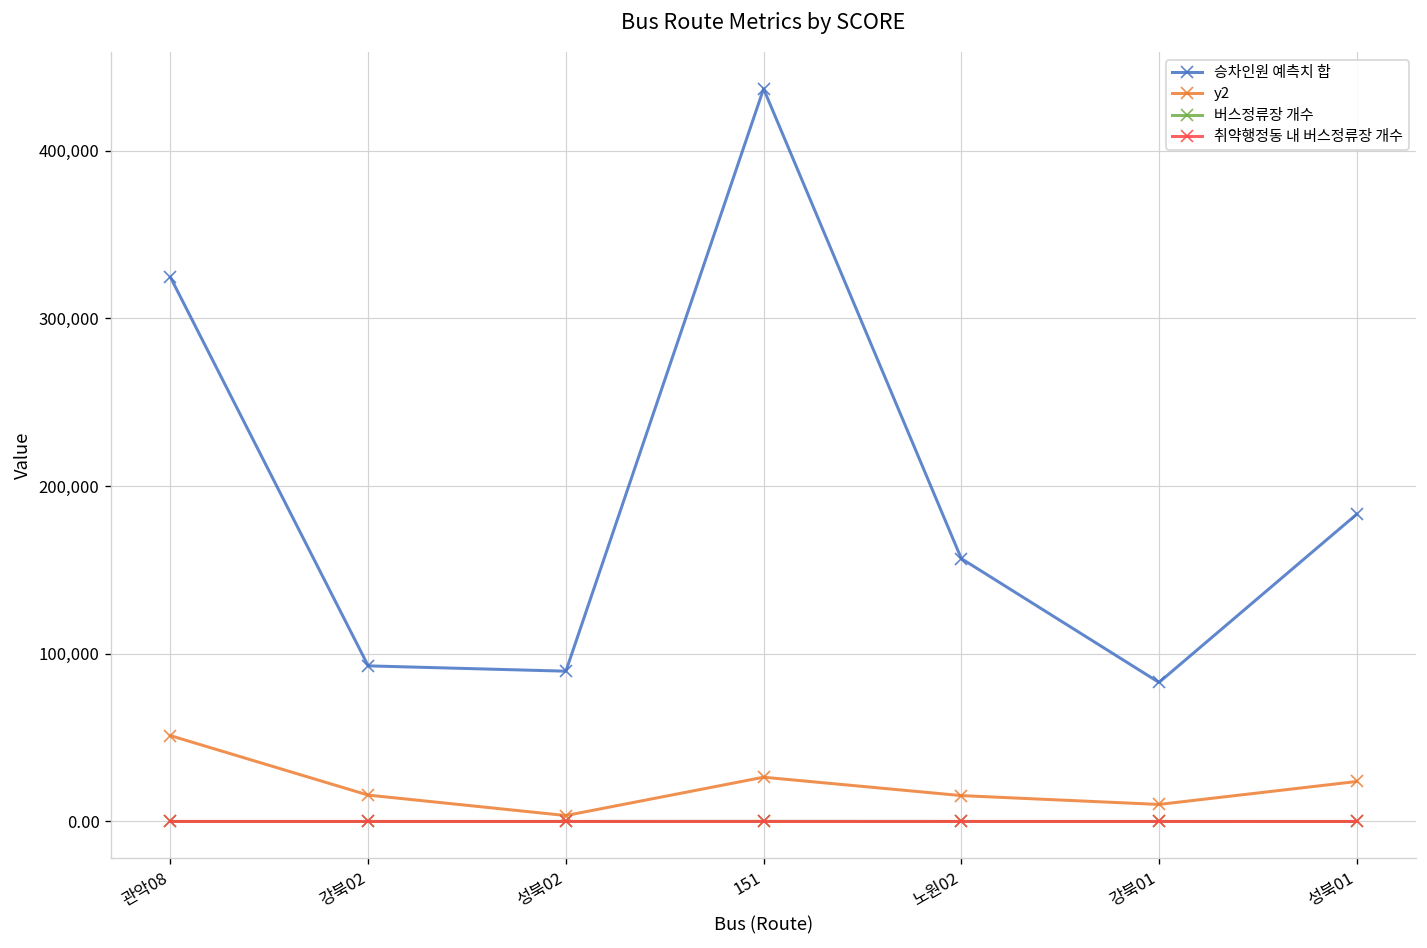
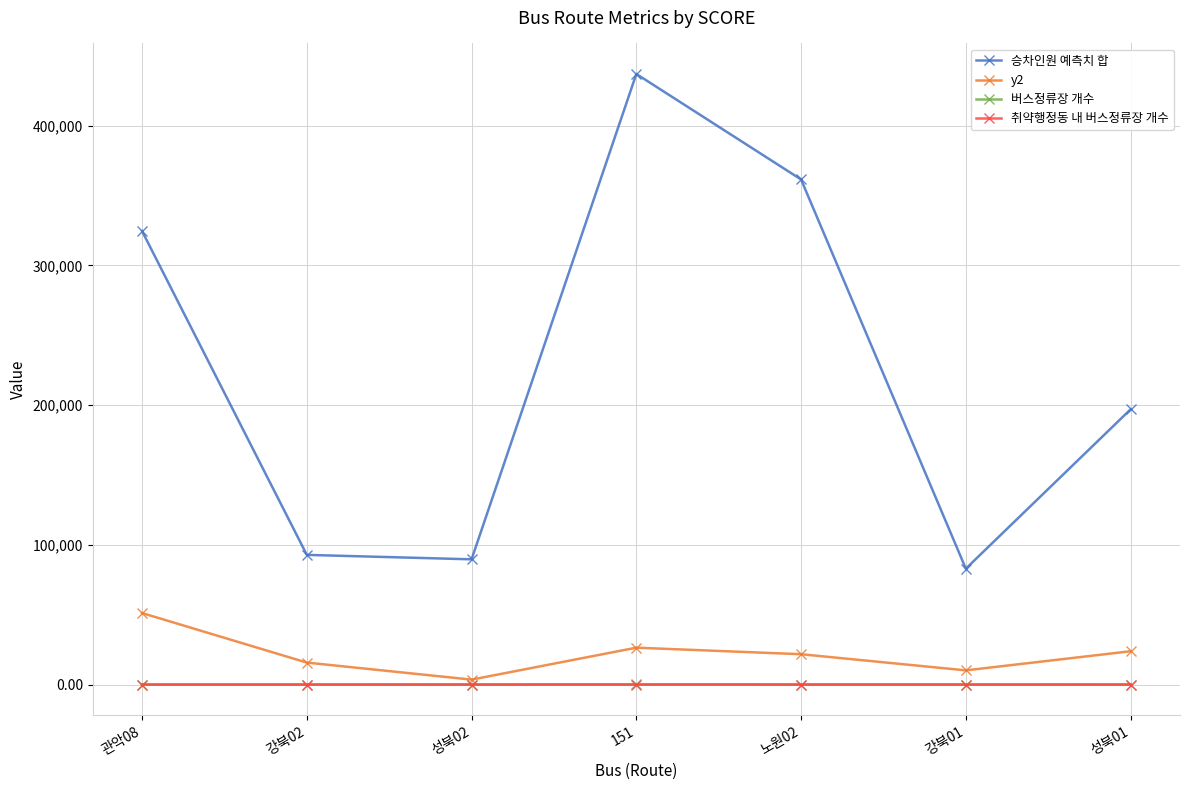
  {
    "승차인원 예측치 합": {
      "관악08": "325,000",
      "강북02": "93,000",
      "성북02": "90,000",
      "151": "437,000",
-     "노원02": "157,000",
+     "노원02": "361,000",
      "강북01": "83,000",
-     "성북01": "183,000"
+     "성북01": "197,000"
    },
    "y2": {
      "관악08": "51,000",
      "강북02": "16,000",
      "성북02": "4,000",
      "151": "26,000",
-     "노원02": "15,000",
+     "노원02": "22,000",
      "강북01": "10,000",
      "성북01": "24,000"
    }
  }
